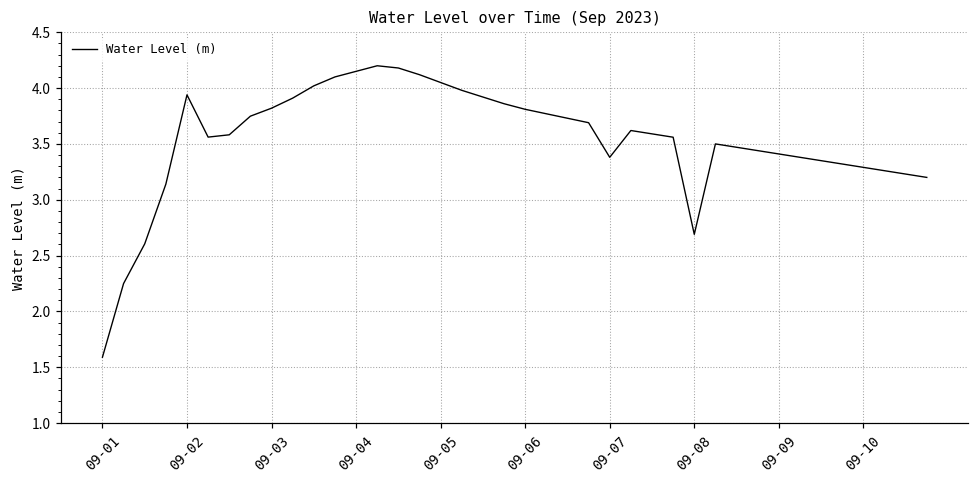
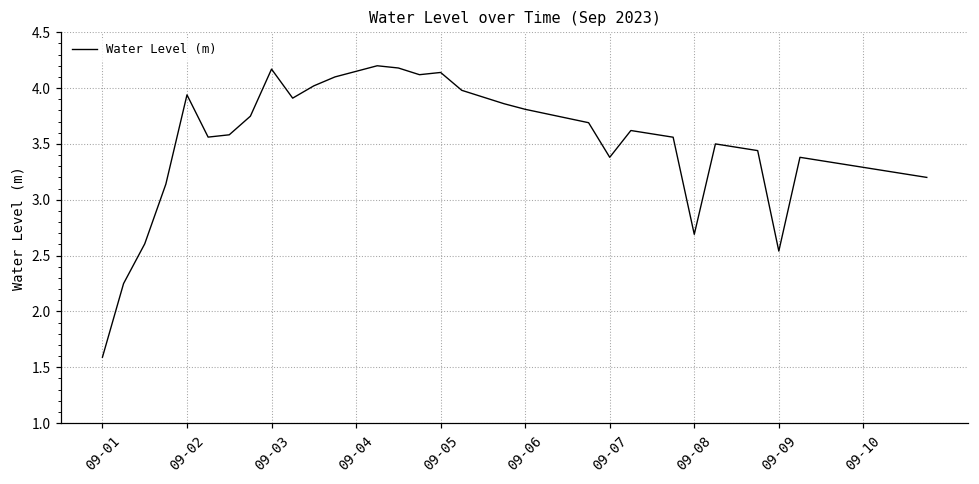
  {
    "09-01": 1.59,
    "09-02": 3.94,
-   "09-03": 3.82,
+   "09-03": 4.17,
    "09-04": 4.15,
-   "09-05": 4.05,
+   "09-05": 4.14,
    "09-06": 3.81,
    "09-07": 3.38,
    "09-08": 2.69,
-   "09-09": 3.41,
+   "09-09": 2.54,
    "09-10": 3.29
  }
